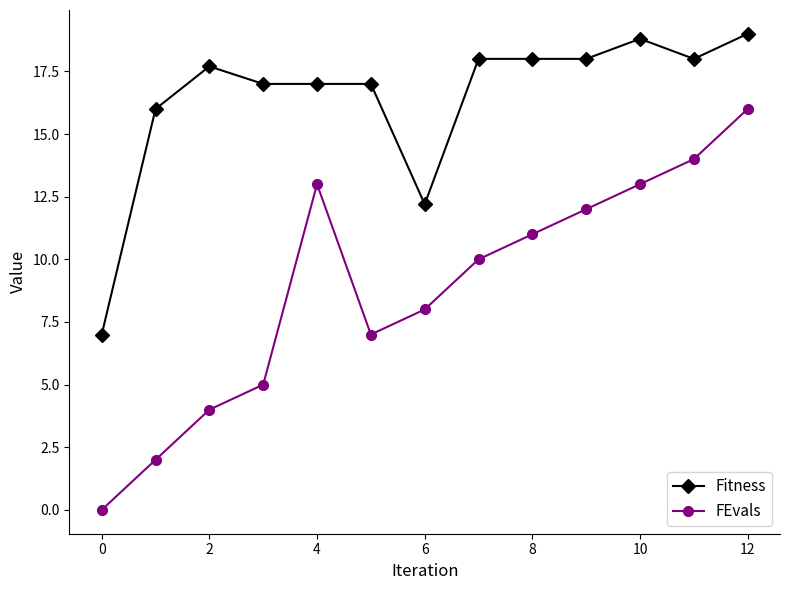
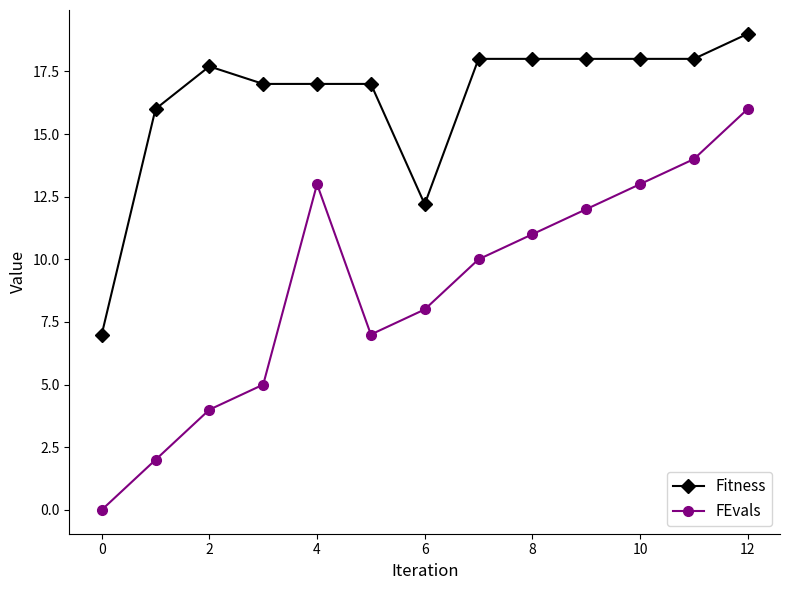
  {
    "Fitness": {
      "0": 7.0,
      "2": 17.7,
      "4": 17.0,
      "6": 12.2,
      "8": 18.0,
-     "10": 18.8,
+     "10": 18.0,
      "12": 19.0
    },
    "FEvals": {
      "0": 0.0,
      "2": 4.0,
      "4": 13.0,
      "6": 8.0,
      "8": 11.0,
      "10": 13.0,
      "12": 16.0
    }
  }
